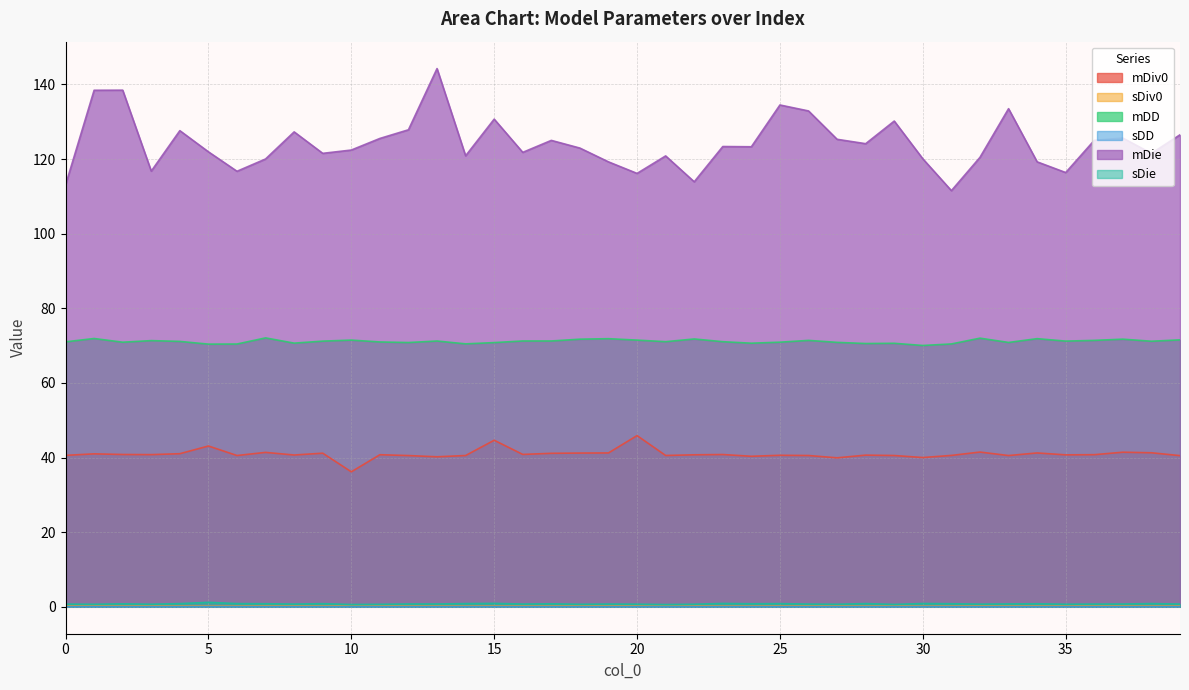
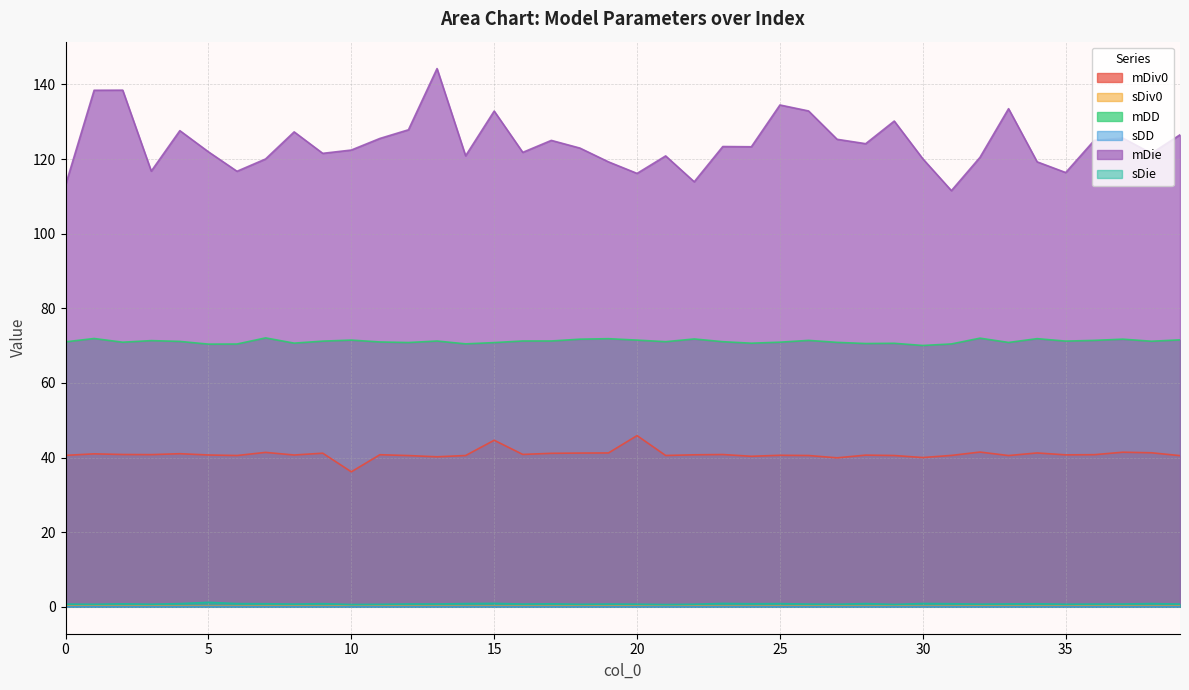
  {
    "mDiv0": {
      "0": 41,
-     "5": 43,
+     "5": 41,
      "10": 36,
      "15": 45,
      "20": 46,
      "25": 41,
      "30": 40,
      "35": 41
    },
    "mDie": {
      "0": 113,
      "5": 122,
      "10": 122,
-     "15": 131,
+     "15": 133,
      "20": 116,
      "25": 135,
      "30": 120,
      "35": 116
    }
  }
